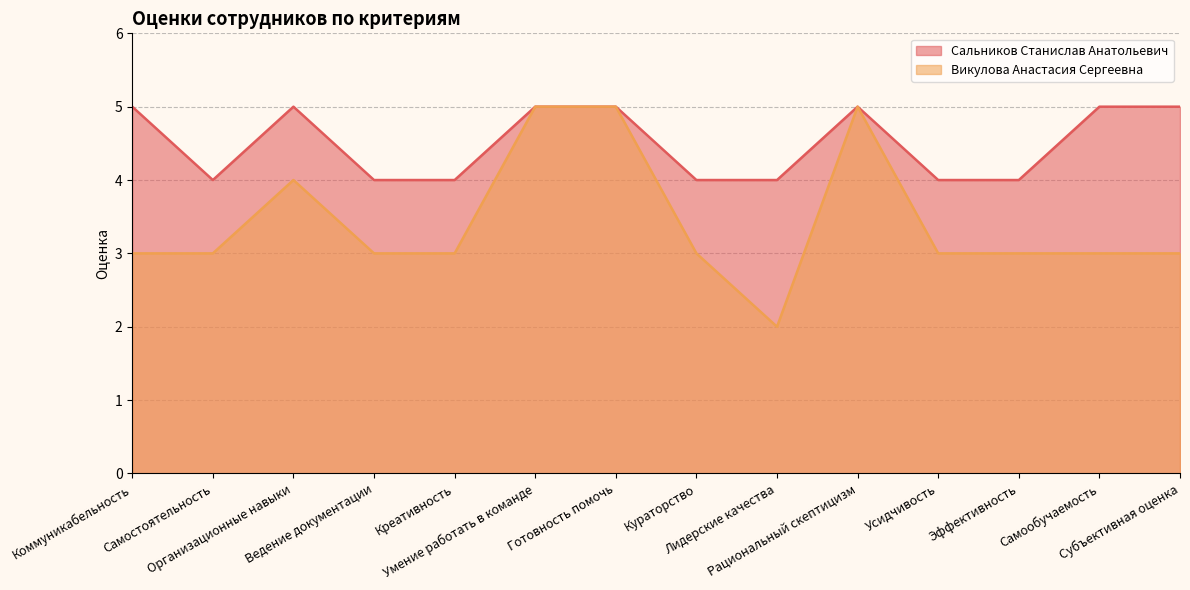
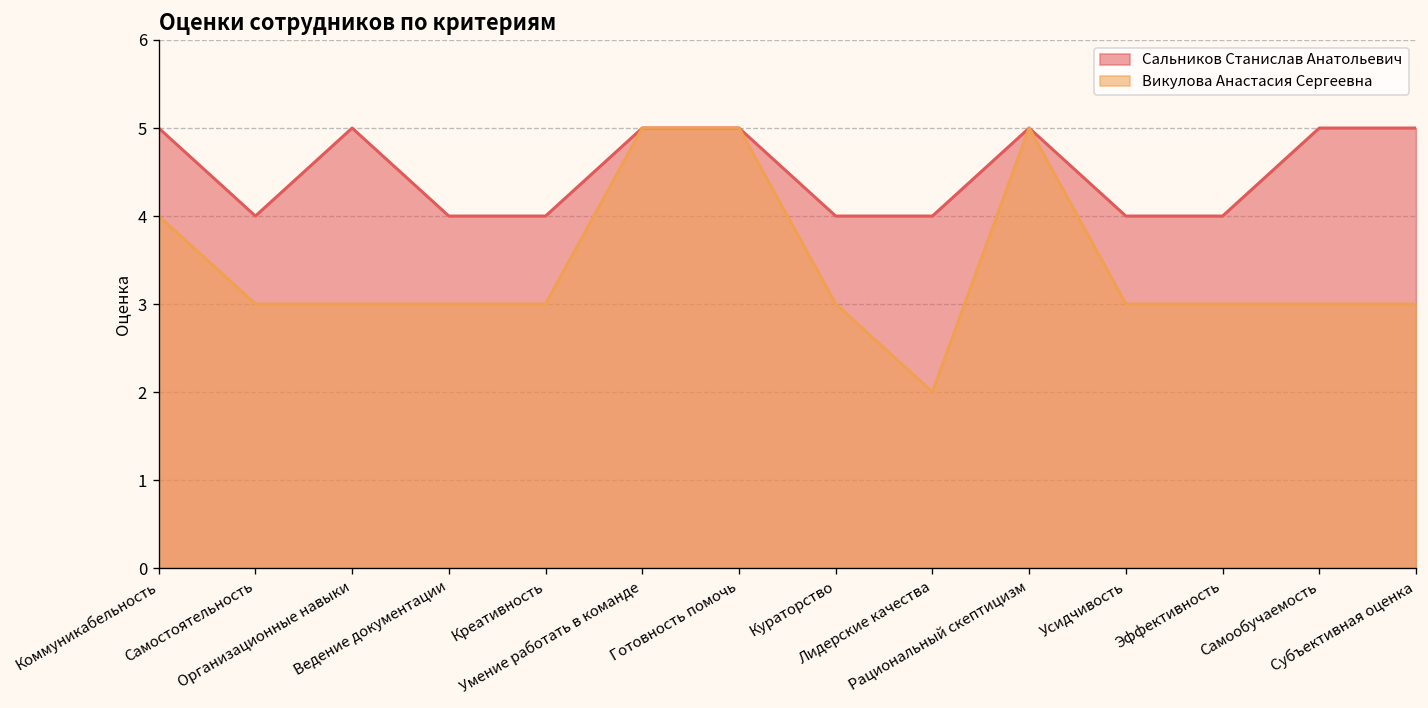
  {
    "Сальников Станислав Анатольевич": {
      "Коммуникабельность": 5,
      "Самостоятельность": 4,
      "Организационные навыки": 5,
      "Ведение документации": 4,
      "Креативность": 4,
      "Кураторство": 4,
      "Лидерские качества": 4,
      "Усидчивость": 4,
      "Эффективность": 4,
      "Самообучаемость": 5,
      "Субъективная оценка": 5
    },
    "Викулова Анастасия Сергеевна": {
-     "Коммуникабельность": 3,
+     "Коммуникабельность": 4,
      "Самостоятельность": 3,
-     "Организационные навыки": 4,
+     "Организационные навыки": 3,
      "Ведение документации": 3,
      "Креативность": 3,
      "Кураторство": 3,
      "Лидерские качества": 2,
      "Усидчивость": 3,
      "Эффективность": 3,
      "Самообучаемость": 3,
      "Субъективная оценка": 3
    }
  }
